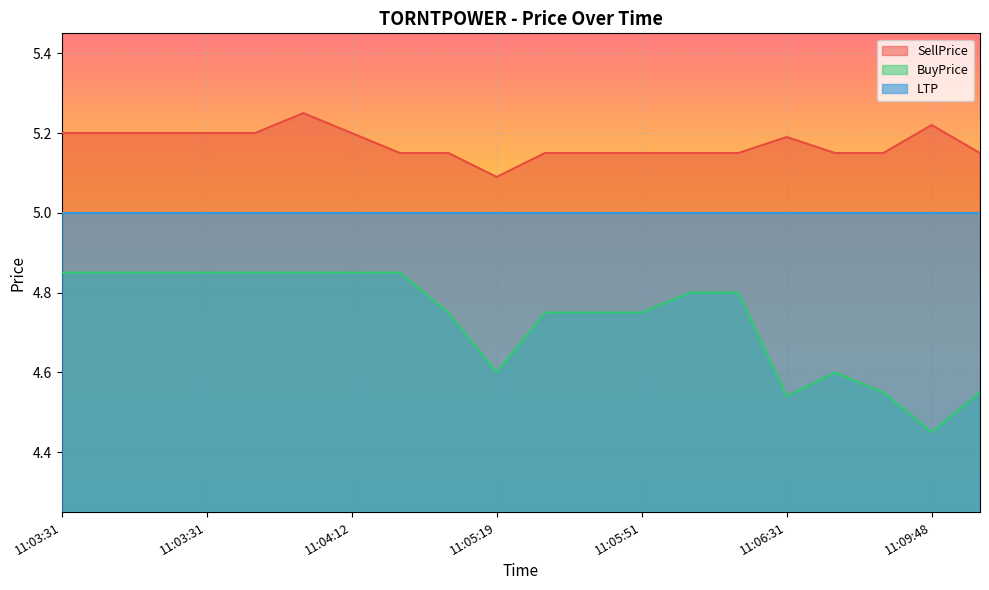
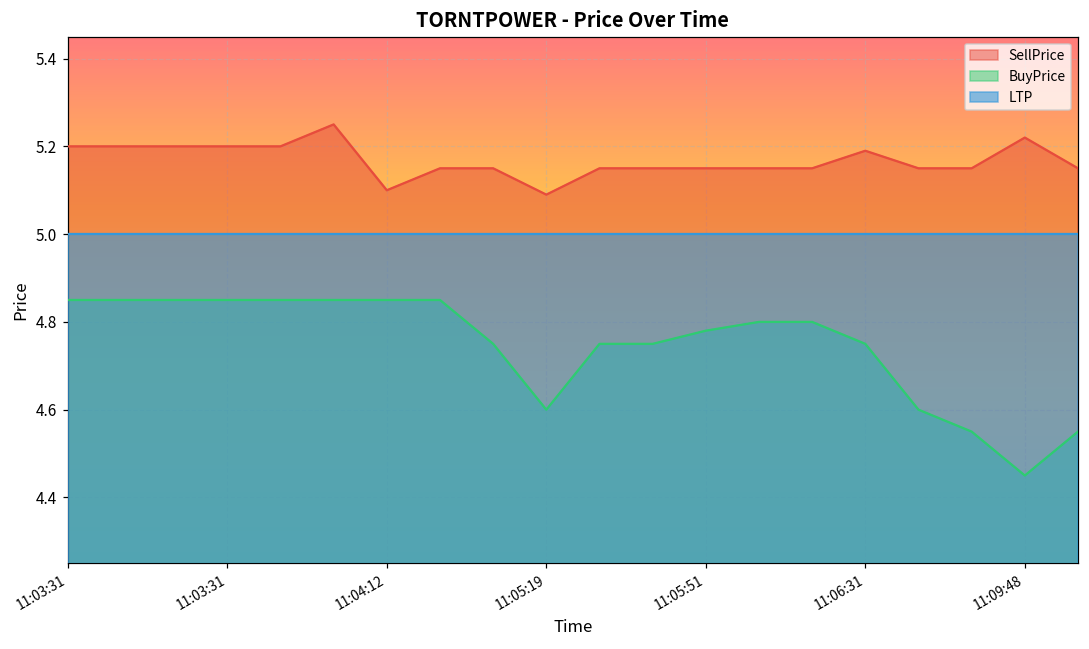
  {
    "SellPrice": {
-     "11:04:12": 5.2,
+     "11:04:12": 5.1,
      "11:05:19": 5.09,
      "11:05:51": 5.15,
      "11:06:31": 5.19,
      "11:09:48": 5.22
    },
    "BuyPrice": {
      "11:04:12": 4.85,
      "11:05:19": 4.60,
-     "11:05:51": 4.75,
-     "11:06:31": 4.54,
+     "11:05:51": 4.78,
+     "11:06:31": 4.75,
      "11:09:48": 4.45
    },
    "LTP": {
      "11:04:12": 5.00,
      "11:05:19": 5.00,
      "11:05:51": 5.00,
      "11:06:31": 5.00,
      "11:09:48": 5.00
    }
  }
